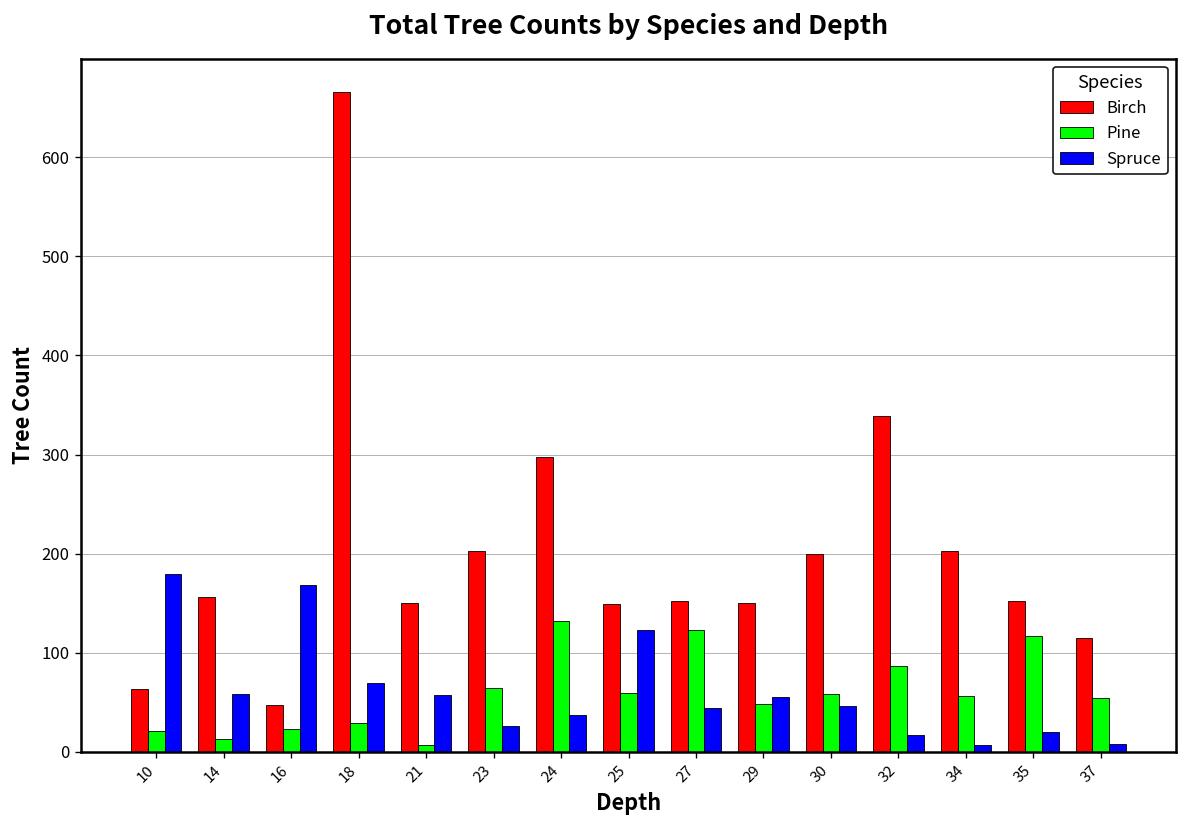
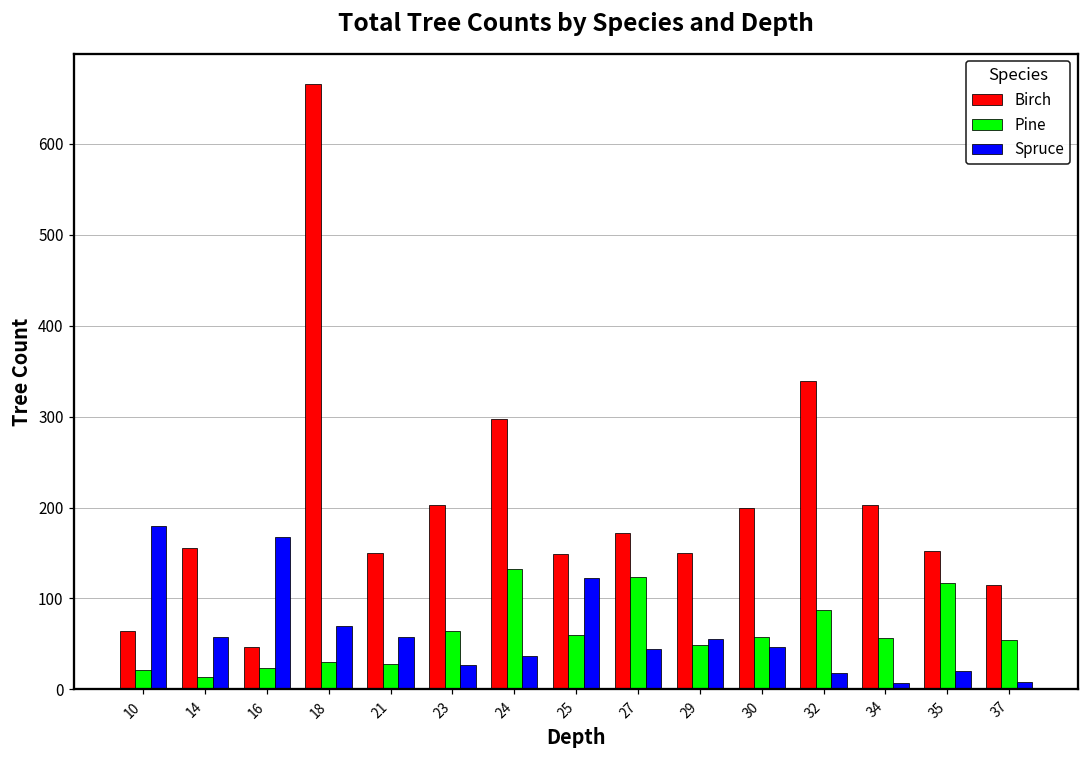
  {
    "Birch": {
      "10": 60,
      "14": 160,
      "16": 50,
      "18": 670,
      "21": 150,
      "23": 200,
      "24": 300,
      "25": 150,
-     "27": 150,
+     "27": 170,
      "29": 150,
      "30": 200,
      "32": 340,
      "34": 200,
      "35": 150,
      "37": 120
    },
    "Pine": {
      "10": 20,
      "14": 10,
      "16": 20,
      "18": 30,
-     "21": 10,
+     "21": 30,
      "23": 60,
      "24": 130,
      "25": 60,
      "27": 120,
      "29": 50,
      "30": 60,
      "32": 90,
      "34": 60,
      "35": 120,
      "37": 50
    },
    "Spruce": {
      "10": 180,
      "14": 60,
      "16": 170,
      "18": 70,
      "21": 60,
      "23": 30,
      "24": 40,
      "25": 120,
      "27": 40,
      "29": 60,
      "30": 50,
      "32": 20,
      "34": 10,
      "35": 20,
      "37": 10
    }
  }
